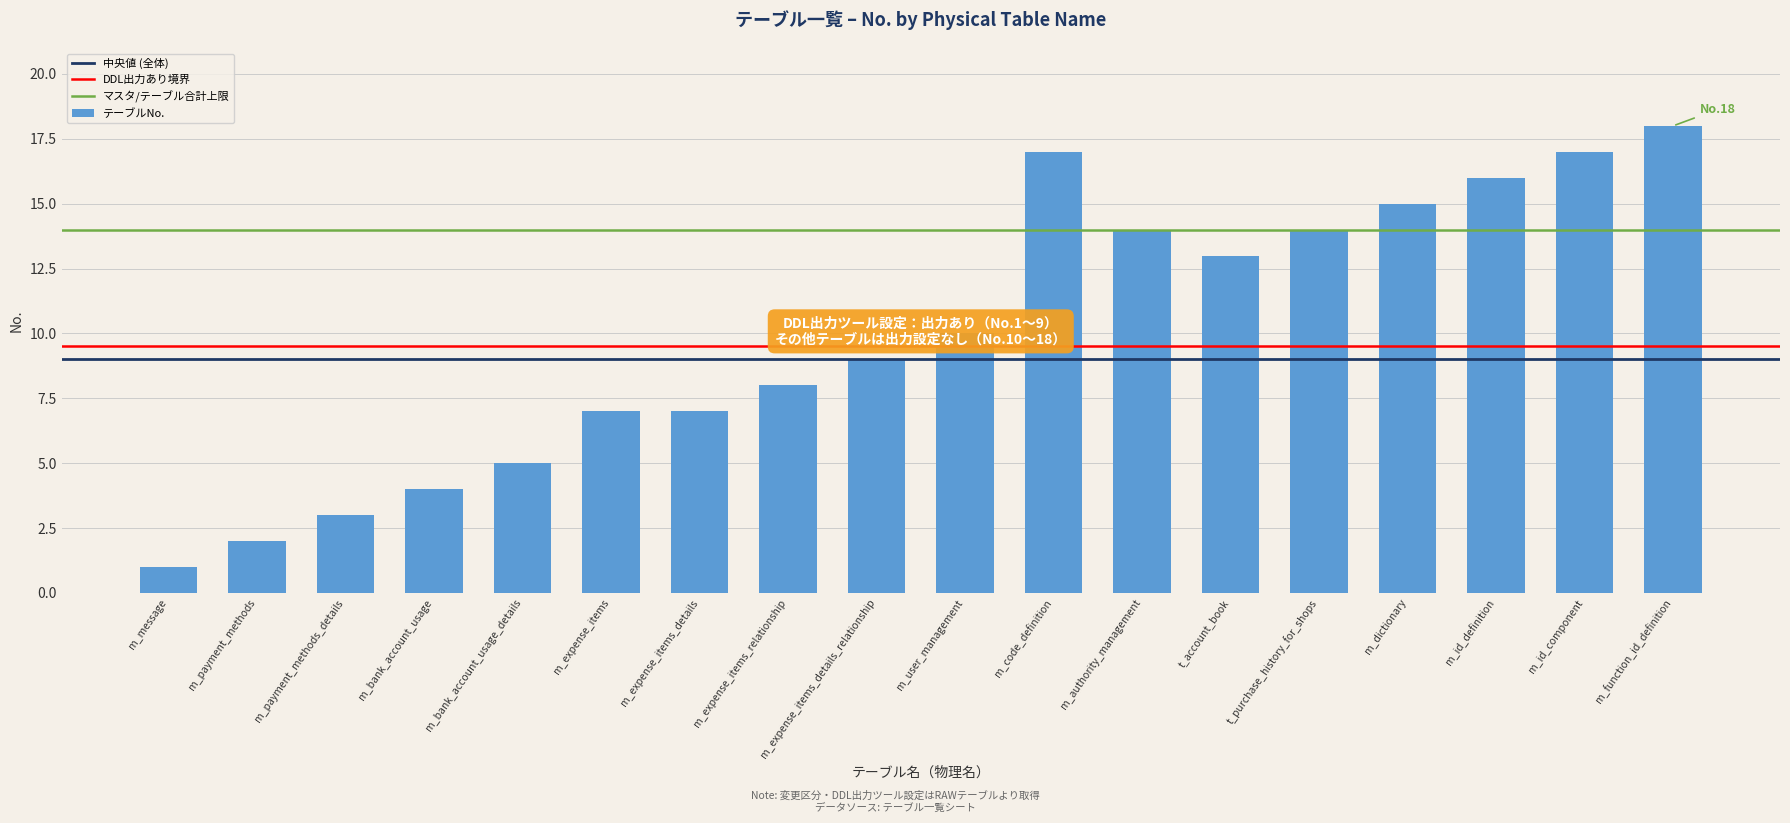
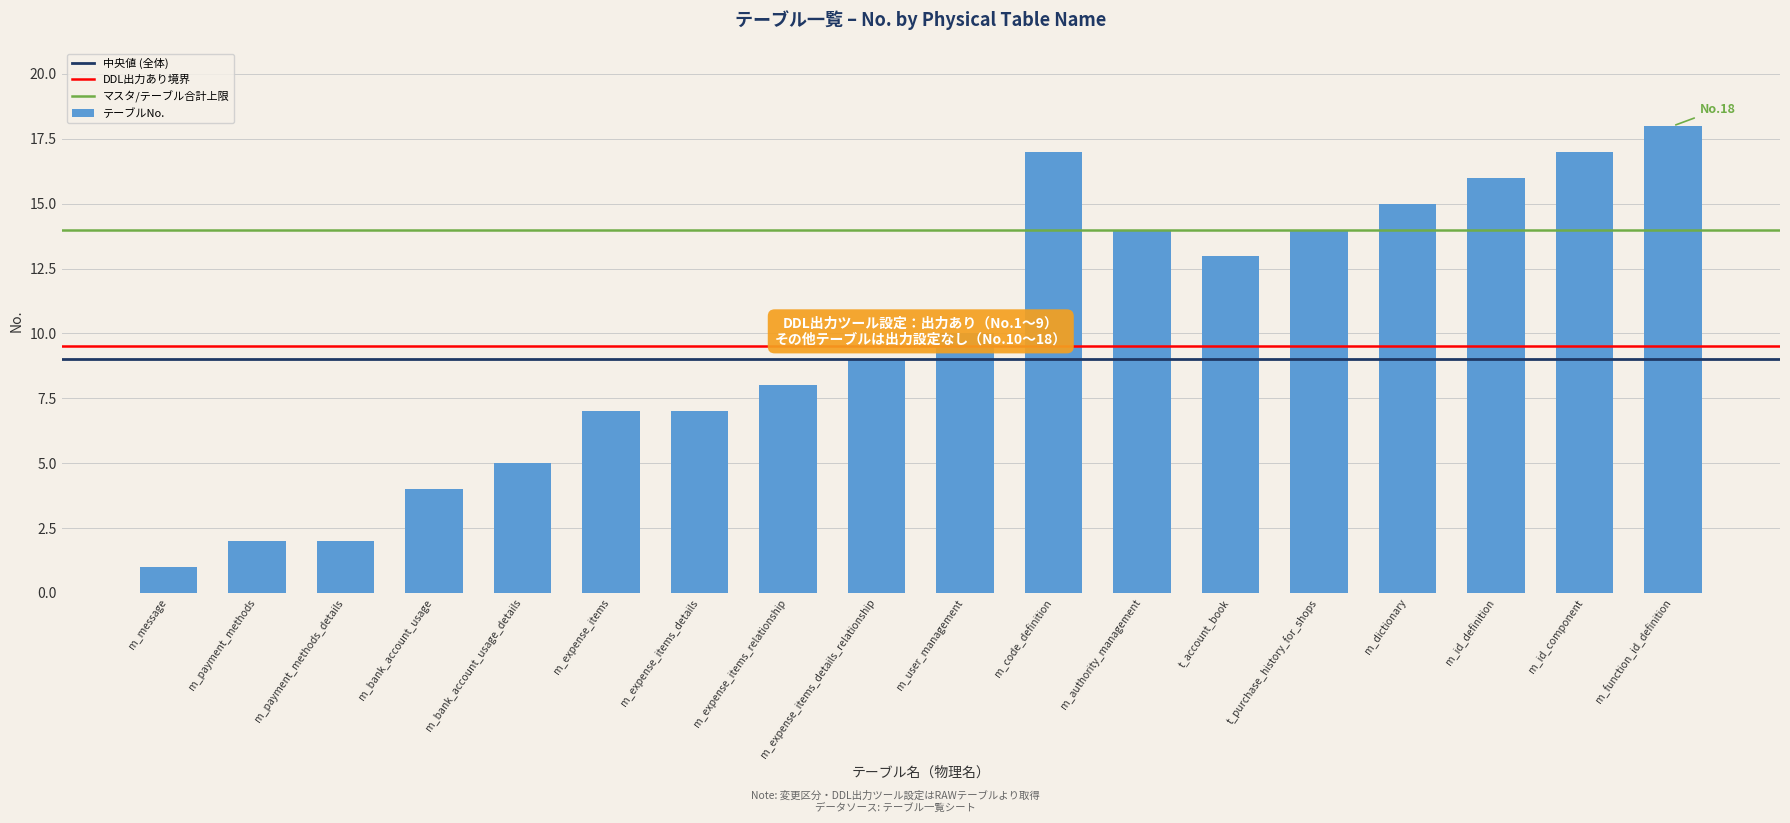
  {
    "m_message": 1,
    "m_payment_methods": 2,
-   "m_payment_methods_details": 3,
+   "m_payment_methods_details": 2,
    "m_bank_account_usage": 4,
    "m_bank_account_usage_details": 5,
    "m_expense_items": 7,
    "m_expense_items_details": 7,
    "m_expense_items_relationship": 8,
    "m_expense_items_details_relationship": 9,
    "m_code_definition": 17,
    "m_authority_management": 14,
    "t_account_book": 13,
    "t_purchase_history_for_shops": 14,
    "m_dictionary": 15,
    "m_id_definition": 16,
    "m_id_component": 17
  }
